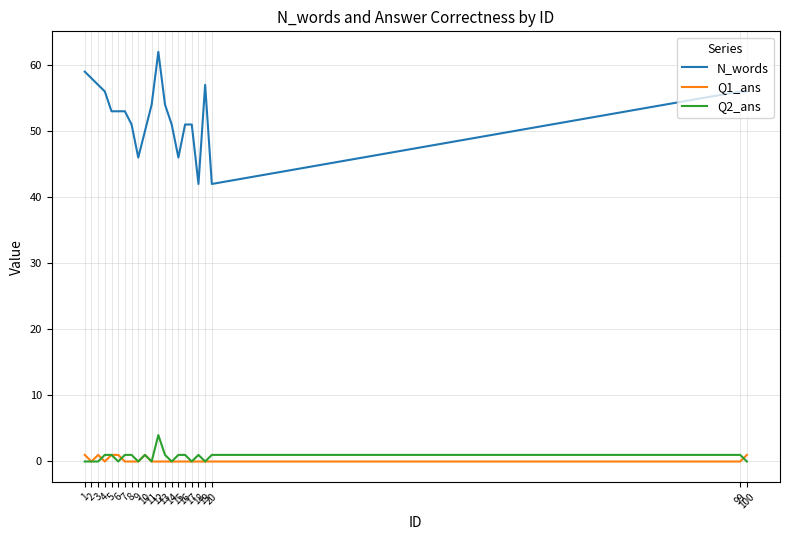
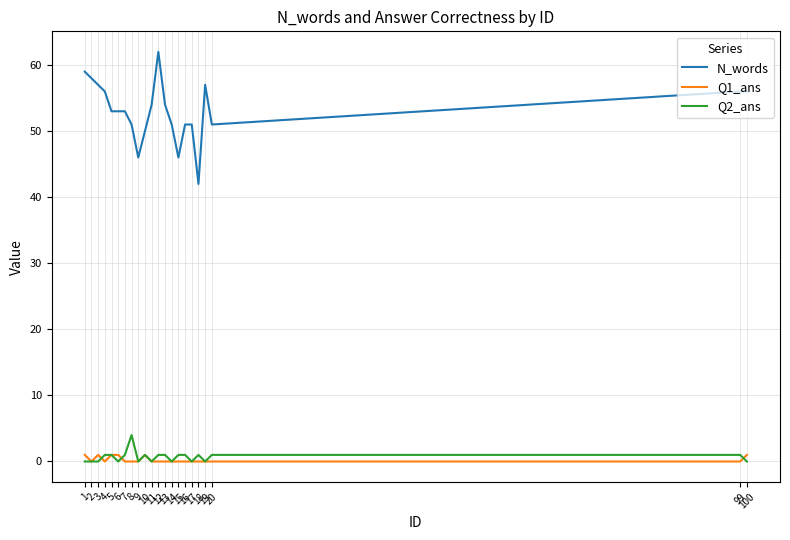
  {
    "N_words": {
      "1": 59,
      "2": 58,
      "3": 57,
      "4": 56,
      "5": 53,
      "6": 53,
      "7": 53,
      "8": 51,
      "9": 46,
      "10": 50,
      "11": 54,
      "12": 62,
      "13": 54,
      "14": 51,
      "15": 46,
      "16": 51,
      "17": 51,
      "18": 42,
      "19": 57,
-     "20": 42
+     "20": 51
    },
    "Q1_ans": {
      "1": 1,
      "3": 1,
      "4": 0,
      "6": 1,
      "7": 0,
      "8": 0,
      "12": 0,
      "13": 0,
      "15": 0,
      "16": 0,
      "18": 0,
      "20": 0,
      "99": 0,
      "100": 1
    },
    "Q2_ans": {
      "1": 0,
      "3": 0,
      "4": 1,
      "6": 0,
      "7": 1,
-     "8": 1,
-     "12": 4,
+     "8": 4,
+     "12": 1,
      "13": 1,
      "15": 1,
      "16": 1,
      "18": 1,
      "20": 1,
      "99": 1,
      "100": 0
    }
  }
